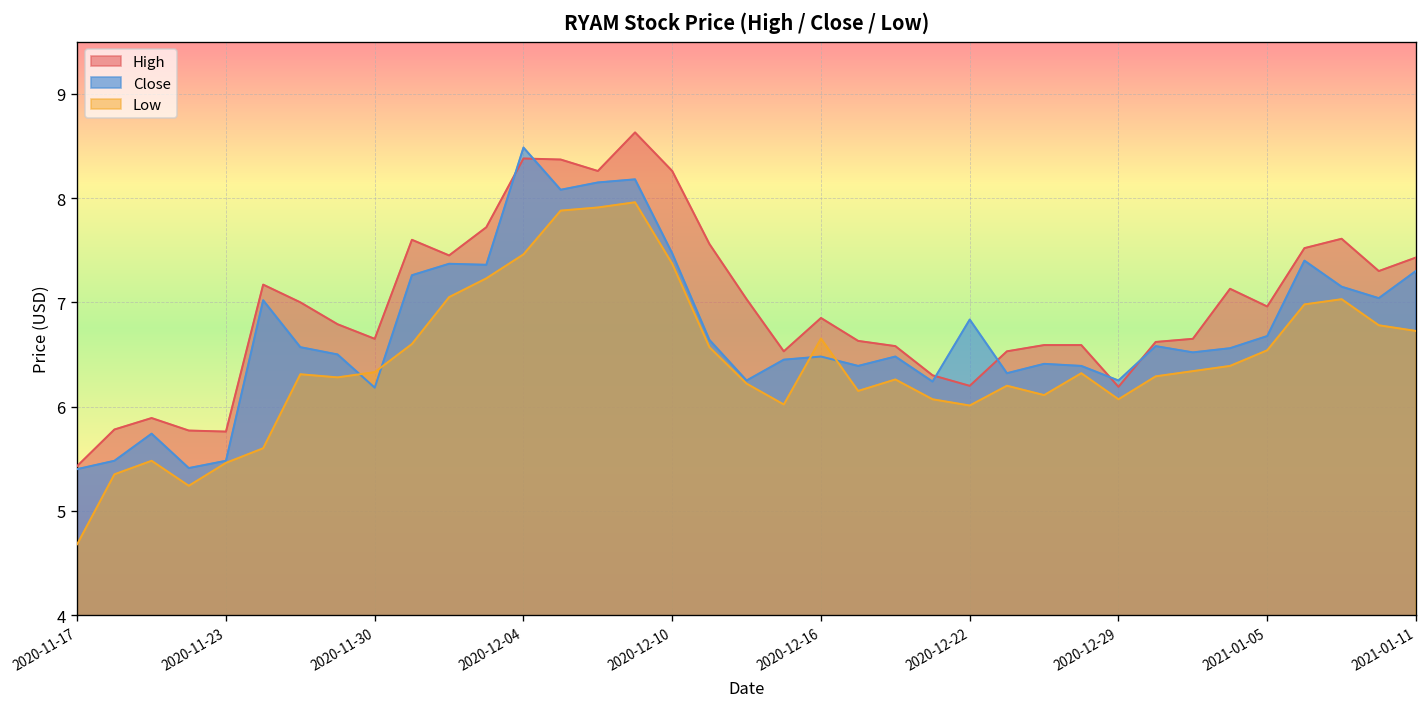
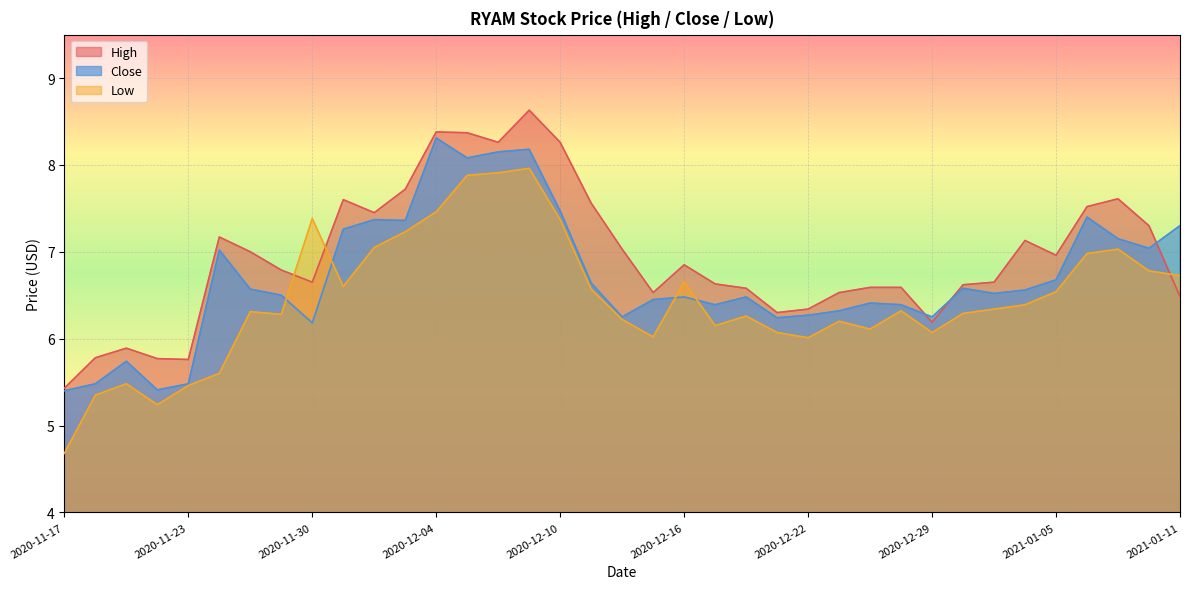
  {
    "High": {
      "2020-11-17": 5.4,
      "2020-11-23": 5.8,
      "2020-11-30": 6.7,
      "2020-12-04": 8.4,
      "2020-12-10": 8.3,
      "2020-12-16": 6.8,
-     "2020-12-22": 6.2,
+     "2020-12-22": 6.3,
      "2020-12-29": 6.2,
      "2021-01-05": 7.0,
-     "2021-01-11": 7.4
+     "2021-01-11": 6.5
    },
    "Close": {
      "2020-11-17": 5.4,
      "2020-11-30": 6.2,
-     "2020-12-04": 8.5,
+     "2020-12-04": 8.3,
      "2020-12-10": 7.5,
      "2020-12-16": 6.5,
-     "2020-12-22": 6.8,
+     "2020-12-22": 6.3,
      "2020-12-29": 6.3,
      "2021-01-05": 6.7,
      "2021-01-11": 7.3
    },
    "Low": {
      "2020-11-17": 4.7,
-     "2020-11-30": 6.3,
+     "2020-11-30": 7.4,
      "2020-12-04": 7.5,
      "2020-12-10": 7.4,
      "2020-12-16": 6.7,
      "2020-12-22": 6.0,
      "2020-12-29": 6.1,
      "2021-01-05": 6.5,
      "2021-01-11": 6.7
    }
  }
